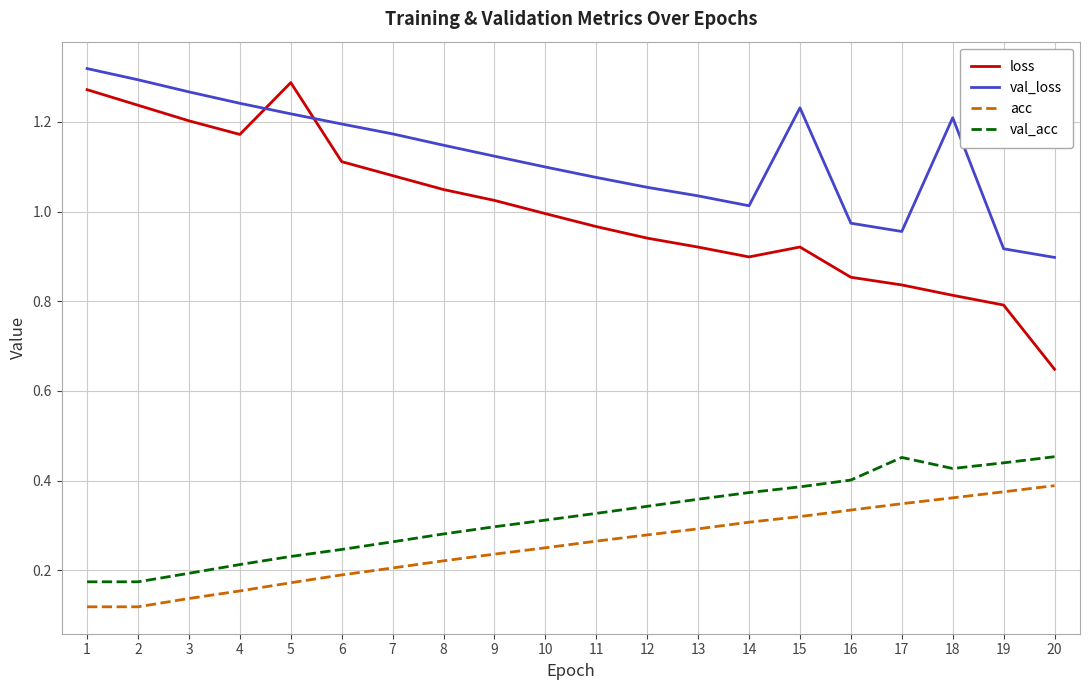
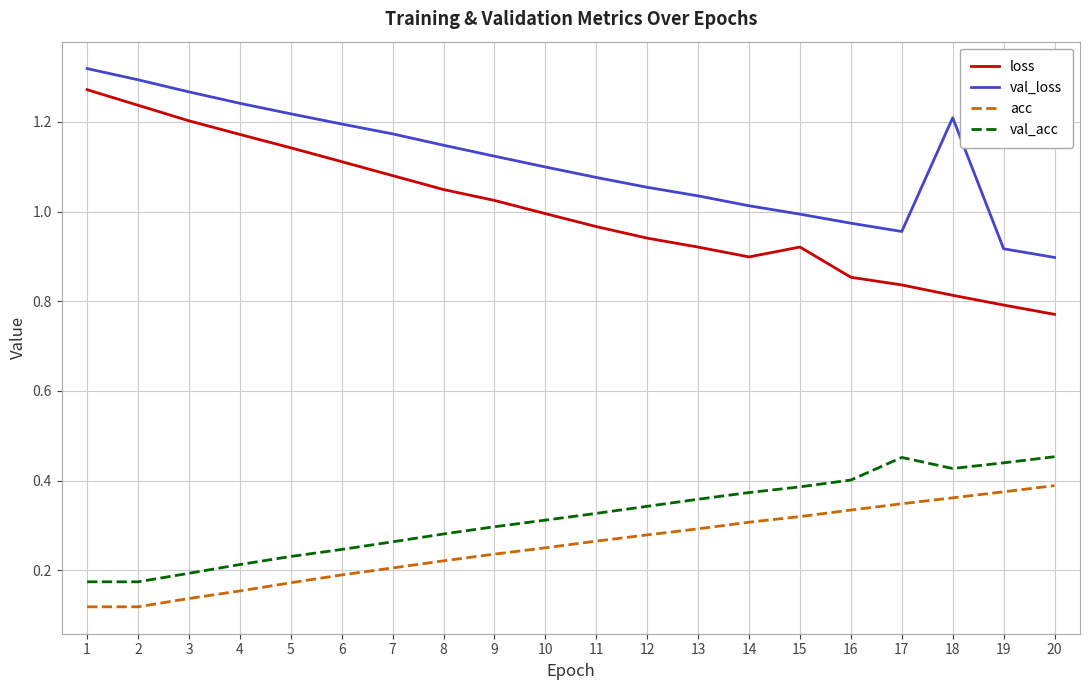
  {
    "loss": {
      "1": 1.27,
      "2": 1.24,
      "3": 1.20,
      "4": 1.17,
-     "5": 1.29,
+     "5": 1.14,
      "6": 1.11,
      "7": 1.08,
      "8": 1.05,
      "9": 1.02,
      "10": 1.00,
      "11": 0.97,
      "12": 0.94,
      "13": 0.92,
      "14": 0.90,
      "15": 0.92,
      "16": 0.85,
      "17": 0.84,
      "18": 0.81,
      "19": 0.79,
-     "20": 0.65
+     "20": 0.77
    },
    "val_loss": {
      "1": 1.32,
      "2": 1.29,
      "3": 1.27,
      "4": 1.24,
      "5": 1.22,
      "6": 1.20,
      "7": 1.17,
      "8": 1.15,
      "9": 1.12,
      "10": 1.10,
      "11": 1.08,
      "12": 1.05,
      "13": 1.03,
      "14": 1.01,
-     "15": 1.23,
+     "15": 0.99,
      "16": 0.97,
      "17": 0.96,
      "18": 1.21,
      "19": 0.92,
      "20": 0.90
    },
    "acc": {
      "1": 0.12,
      "2": 0.12,
      "3": 0.14,
      "4": 0.15,
      "5": 0.17,
      "6": 0.19,
      "7": 0.21,
      "8": 0.22,
      "9": 0.24,
      "10": 0.25,
      "11": 0.27,
      "12": 0.28,
      "13": 0.29,
      "14": 0.31,
      "15": 0.32,
      "16": 0.33,
      "17": 0.35,
      "18": 0.36,
      "19": 0.38,
      "20": 0.39
    },
    "val_acc": {
      "1": 0.17,
      "2": 0.17,
      "3": 0.19,
      "4": 0.21,
      "5": 0.23,
      "6": 0.25,
      "7": 0.26,
      "8": 0.28,
      "9": 0.30,
      "10": 0.31,
      "11": 0.33,
      "12": 0.34,
      "13": 0.36,
      "14": 0.37,
      "15": 0.39,
      "16": 0.40,
      "17": 0.45,
      "18": 0.43,
      "19": 0.44,
      "20": 0.45
    }
  }
